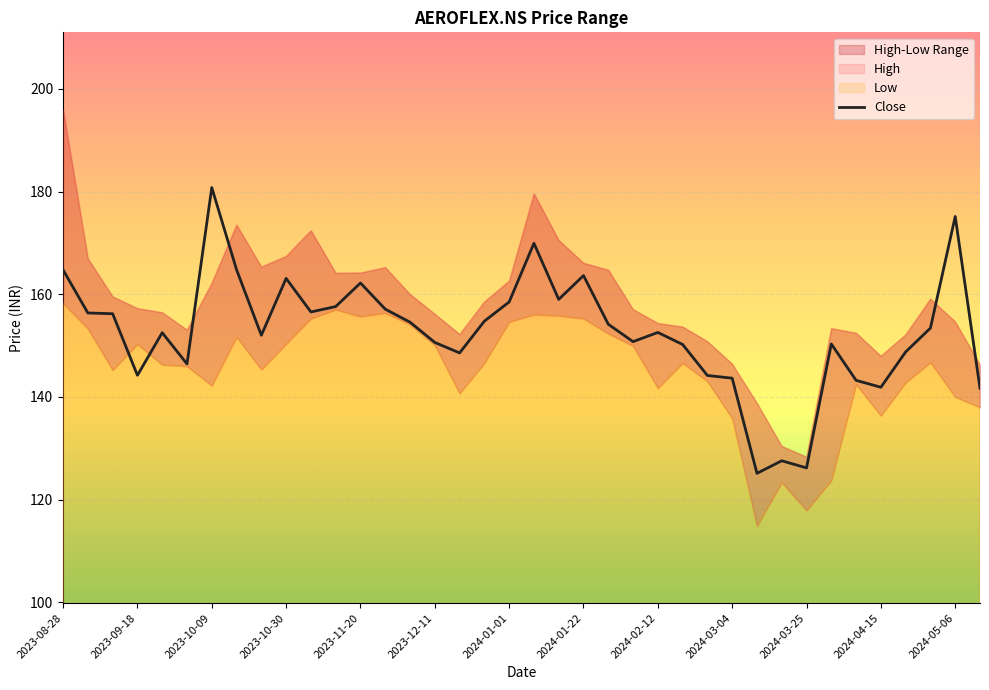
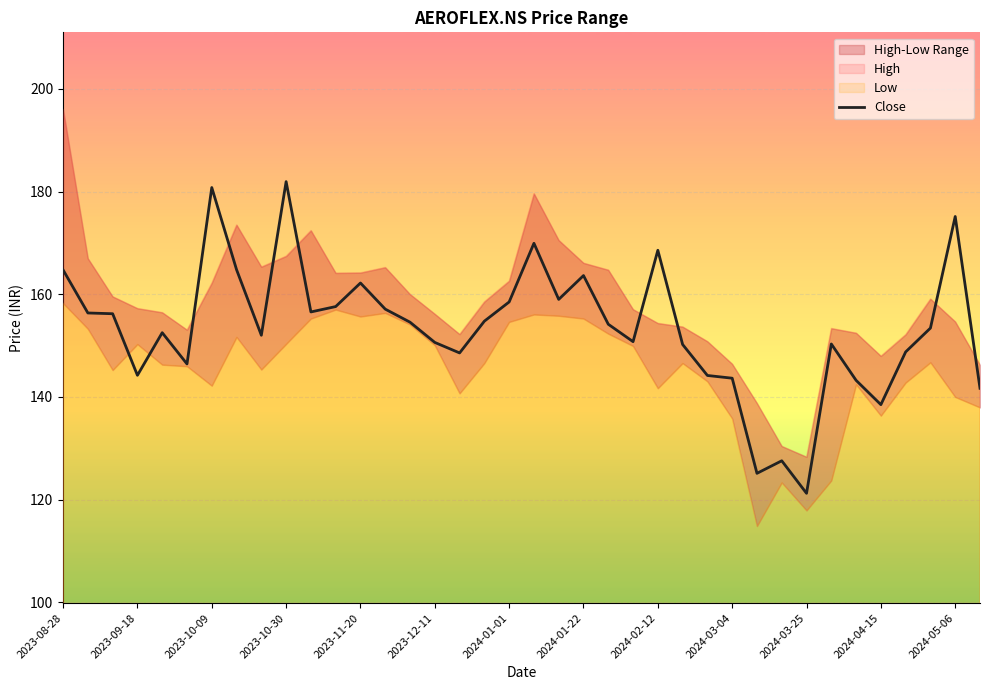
  {
    "Close": {
      "2023-08-28": 165,
      "2023-09-18": 144,
      "2023-10-09": 181,
-     "2023-10-30": 163,
+     "2023-10-30": 182,
      "2023-11-20": 162,
      "2023-12-11": 151,
      "2024-01-01": 158,
      "2024-01-22": 164,
-     "2024-02-12": 153,
+     "2024-02-12": 169,
      "2024-03-04": 144,
-     "2024-03-25": 126,
-     "2024-04-15": 142,
+     "2024-03-25": 121,
+     "2024-04-15": 138,
      "2024-05-06": 175
    }
  }
